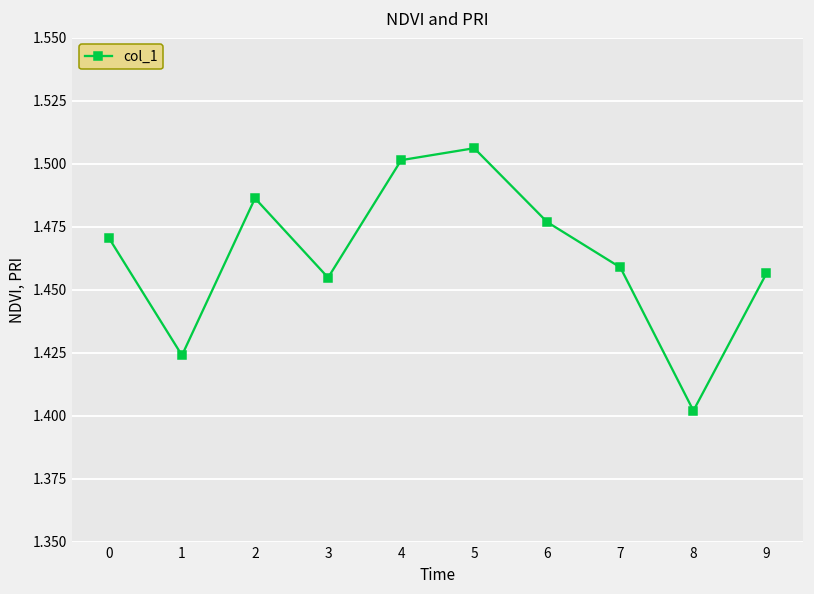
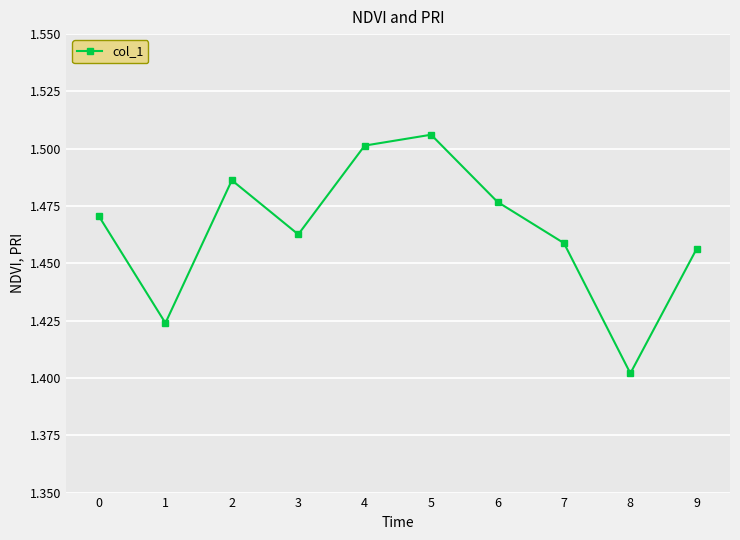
  {
    "0": 1.471,
    "1": 1.424,
    "2": 1.486,
-   "3": 1.455,
+   "3": 1.463,
    "4": 1.501,
    "5": 1.506,
    "6": 1.477,
    "7": 1.459,
    "8": 1.402,
    "9": 1.456
  }
